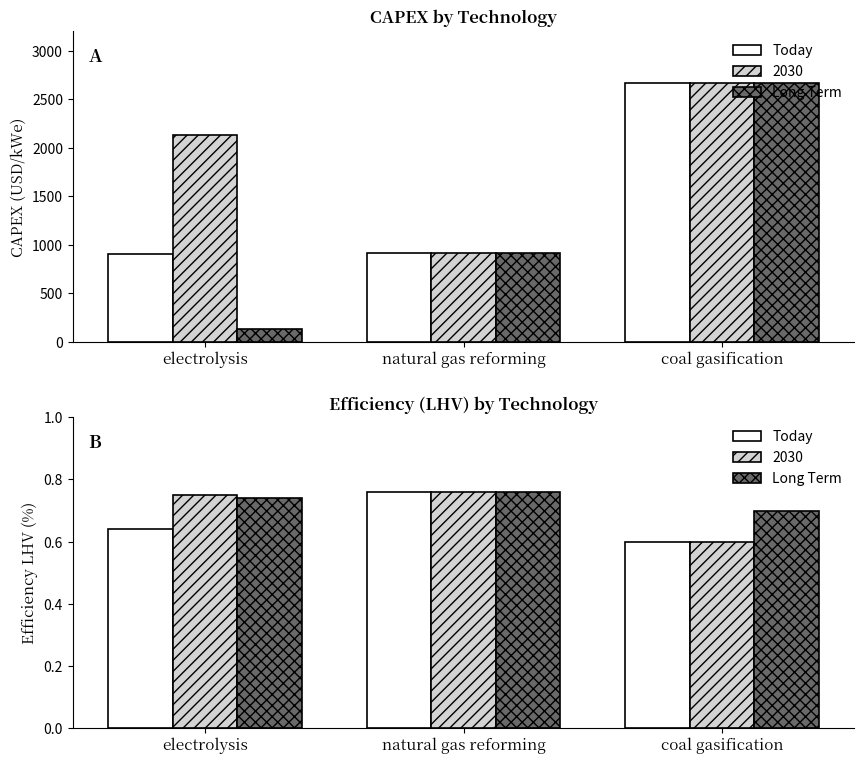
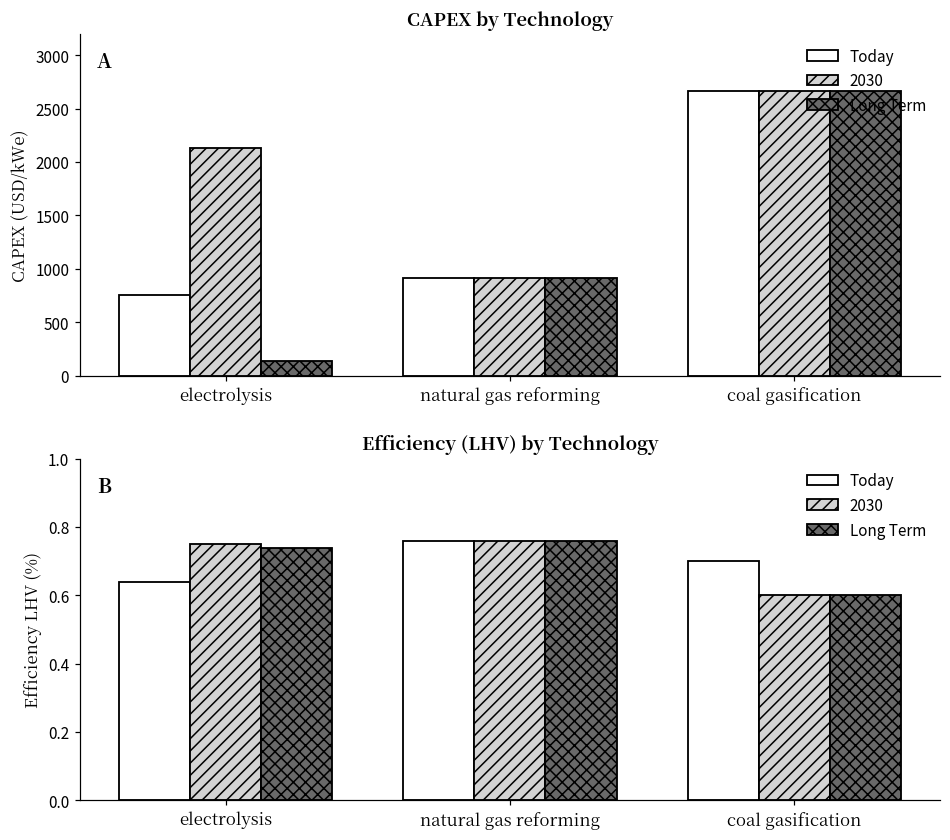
  {
    "CAPEX by Technology": {
      "Today": {
-       "electrolysis": 900,
+       "electrolysis": 800,
        "natural gas reforming": 900,
        "coal gasification": 2700
      },
      "2030": {
        "electrolysis": 2100,
        "natural gas reforming": 900,
        "coal gasification": 2700
      },
      "Long Term": {
        "electrolysis": 100,
        "natural gas reforming": 900,
        "coal gasification": 2700
      }
    },
    "Efficiency (LHV) by Technology": {
      "Today": {
        "electrolysis": 0.64,
        "natural gas reforming": 0.76,
-       "coal gasification": 0.6
+       "coal gasification": 0.7
      },
      "2030": {
        "electrolysis": 0.75,
        "natural gas reforming": 0.76,
        "coal gasification": 0.6
      },
      "Long Term": {
        "electrolysis": 0.74,
        "natural gas reforming": 0.76,
-       "coal gasification": 0.7
+       "coal gasification": 0.6
      }
    }
  }
